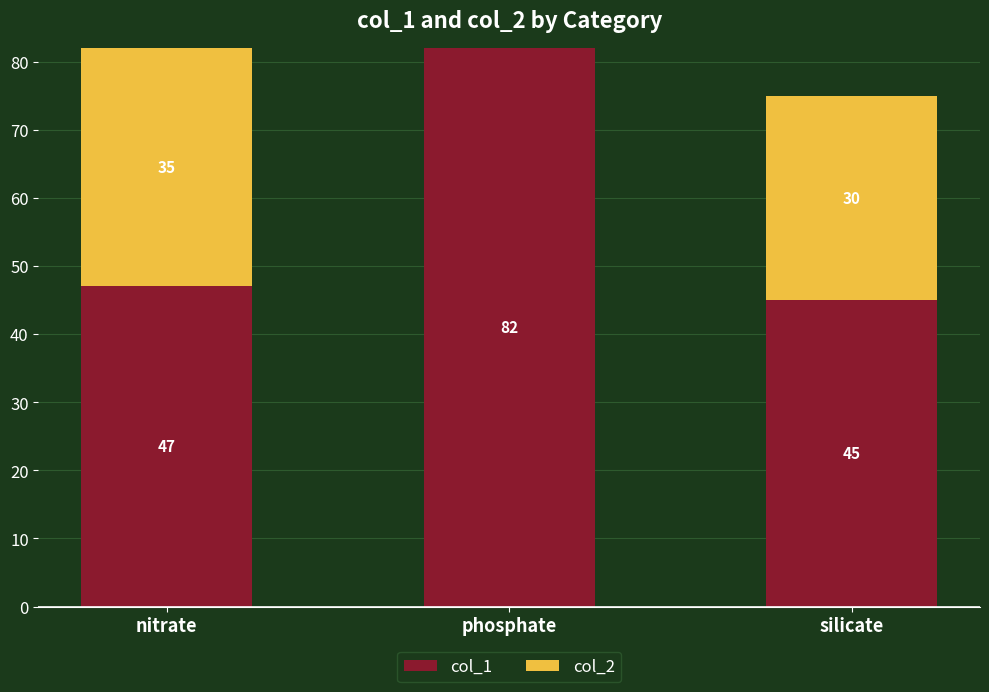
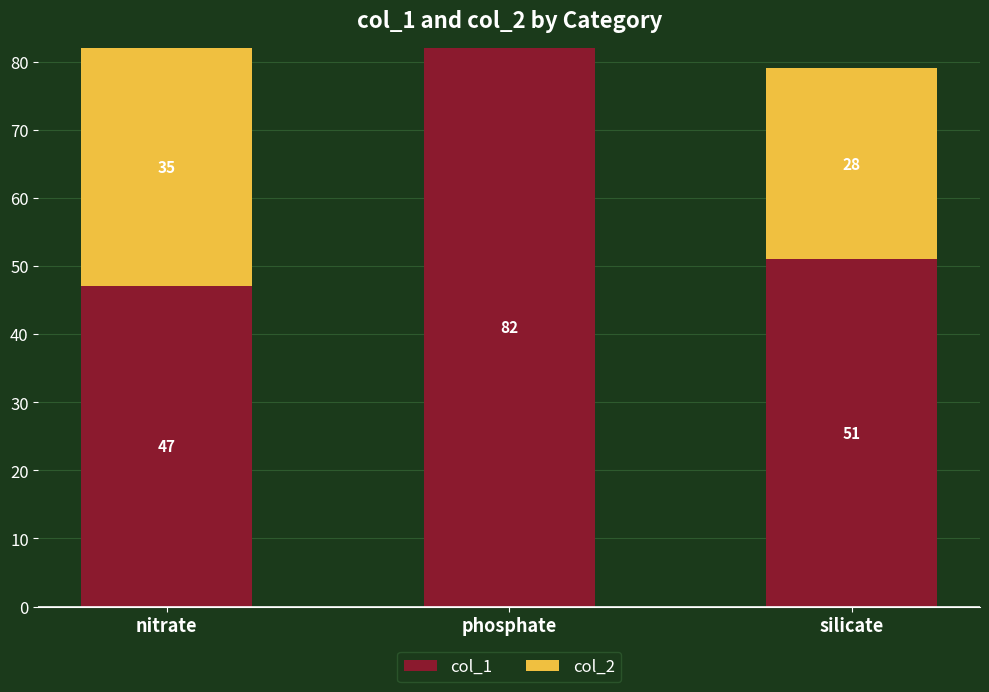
  {
    "col_1": {
      "nitrate": 47,
      "phosphate": 82,
-     "silicate": 45
+     "silicate": 51
    },
    "col_2": {
      "nitrate": 35,
-     "silicate": 30
+     "silicate": 28
    }
  }
